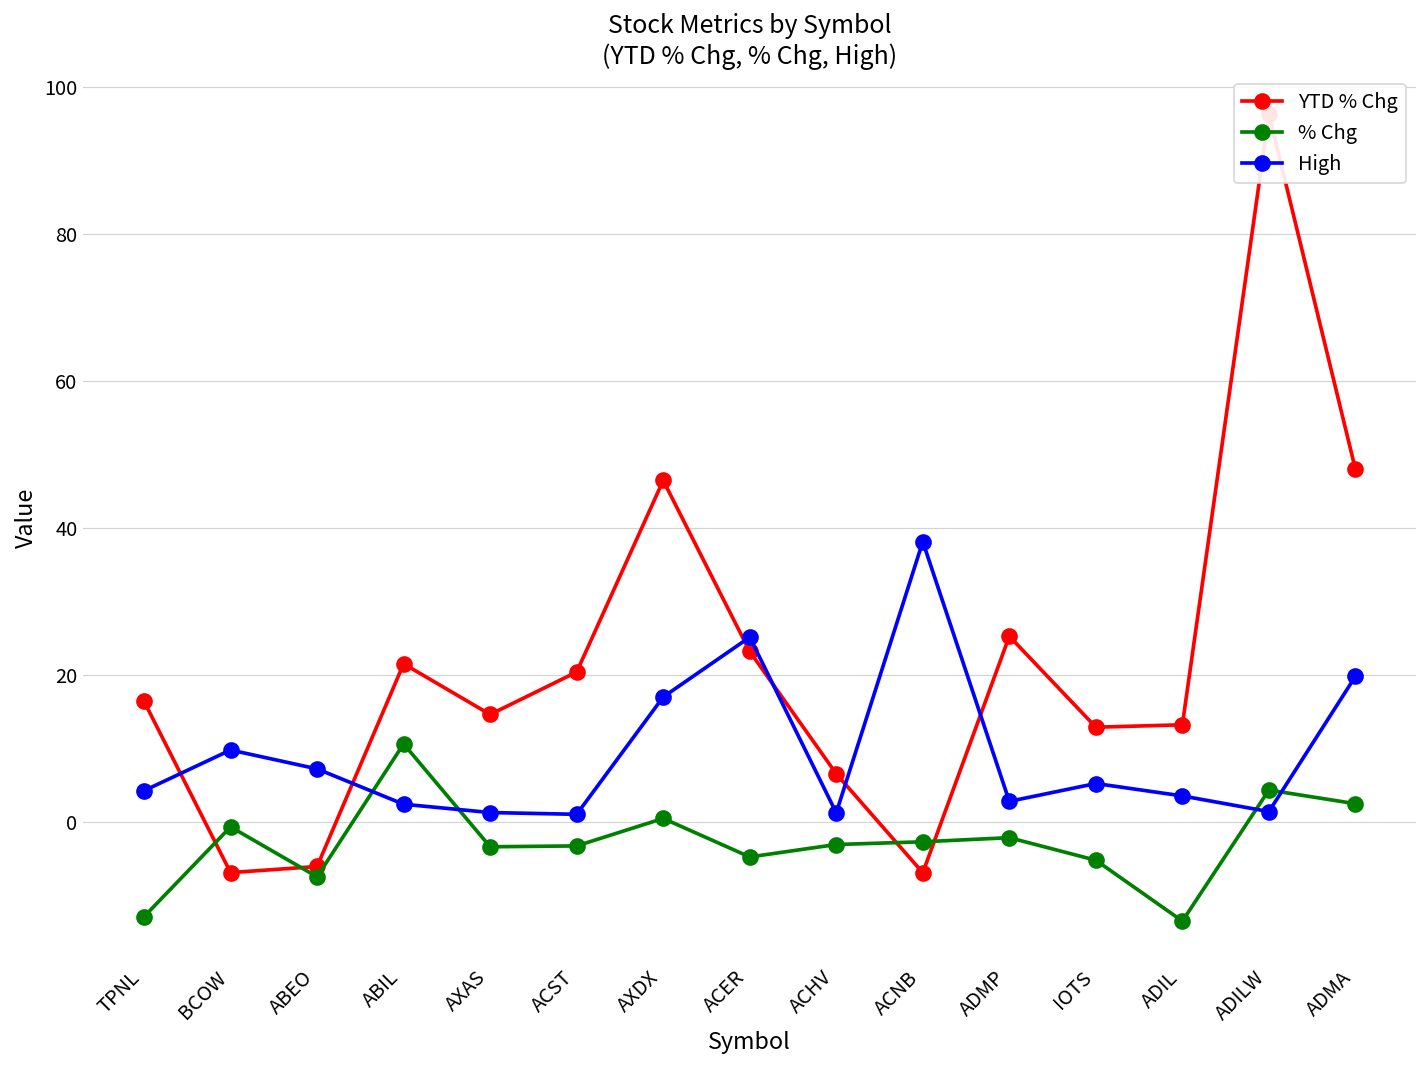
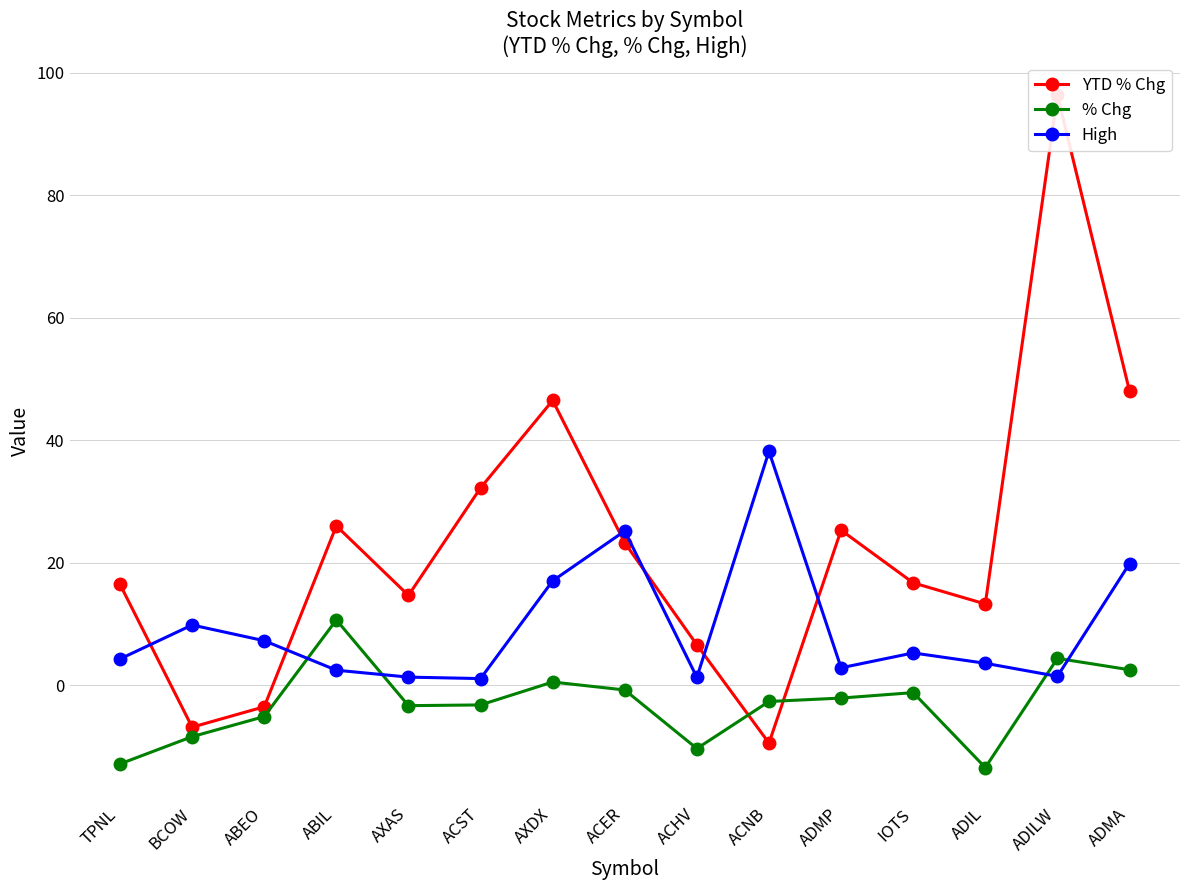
  {
    "YTD % Chg": {
      "TPNL": 16,
      "BCOW": -7,
-     "ABEO": -6,
-     "ABIL": 22,
+     "ABEO": -4,
+     "ABIL": 26,
      "AXAS": 15,
-     "ACST": 20,
+     "ACST": 32,
      "AXDX": 47,
      "ACER": 23,
      "ACHV": 7,
-     "ACNB": -7,
+     "ACNB": -9,
      "ADMP": 25,
-     "IOTS": 13,
+     "IOTS": 17,
      "ADIL": 13,
      "ADMA": 48
    },
    "% Chg": {
      "TPNL": -13,
-     "BCOW": -1,
-     "ABEO": -7,
+     "BCOW": -8,
+     "ABEO": -5,
      "ABIL": 11,
      "AXAS": -3,
      "ACST": -3,
      "AXDX": 1,
-     "ACER": -5,
-     "ACHV": -3,
+     "ACER": -1,
+     "ACHV": -10,
      "ACNB": -3,
      "ADMP": -2,
-     "IOTS": -5,
+     "IOTS": -1,
      "ADIL": -13,
      "ADILW": 4,
      "ADMA": 3
    },
    "High": {
      "TPNL": 4,
      "BCOW": 10,
      "ABEO": 7,
      "ABIL": 2,
      "AXAS": 1,
      "ACST": 1,
      "AXDX": 17,
      "ACER": 25,
      "ACHV": 1,
      "ACNB": 38,
      "ADMP": 3,
      "IOTS": 5,
      "ADIL": 4,
      "ADILW": 1,
      "ADMA": 20
    }
  }
